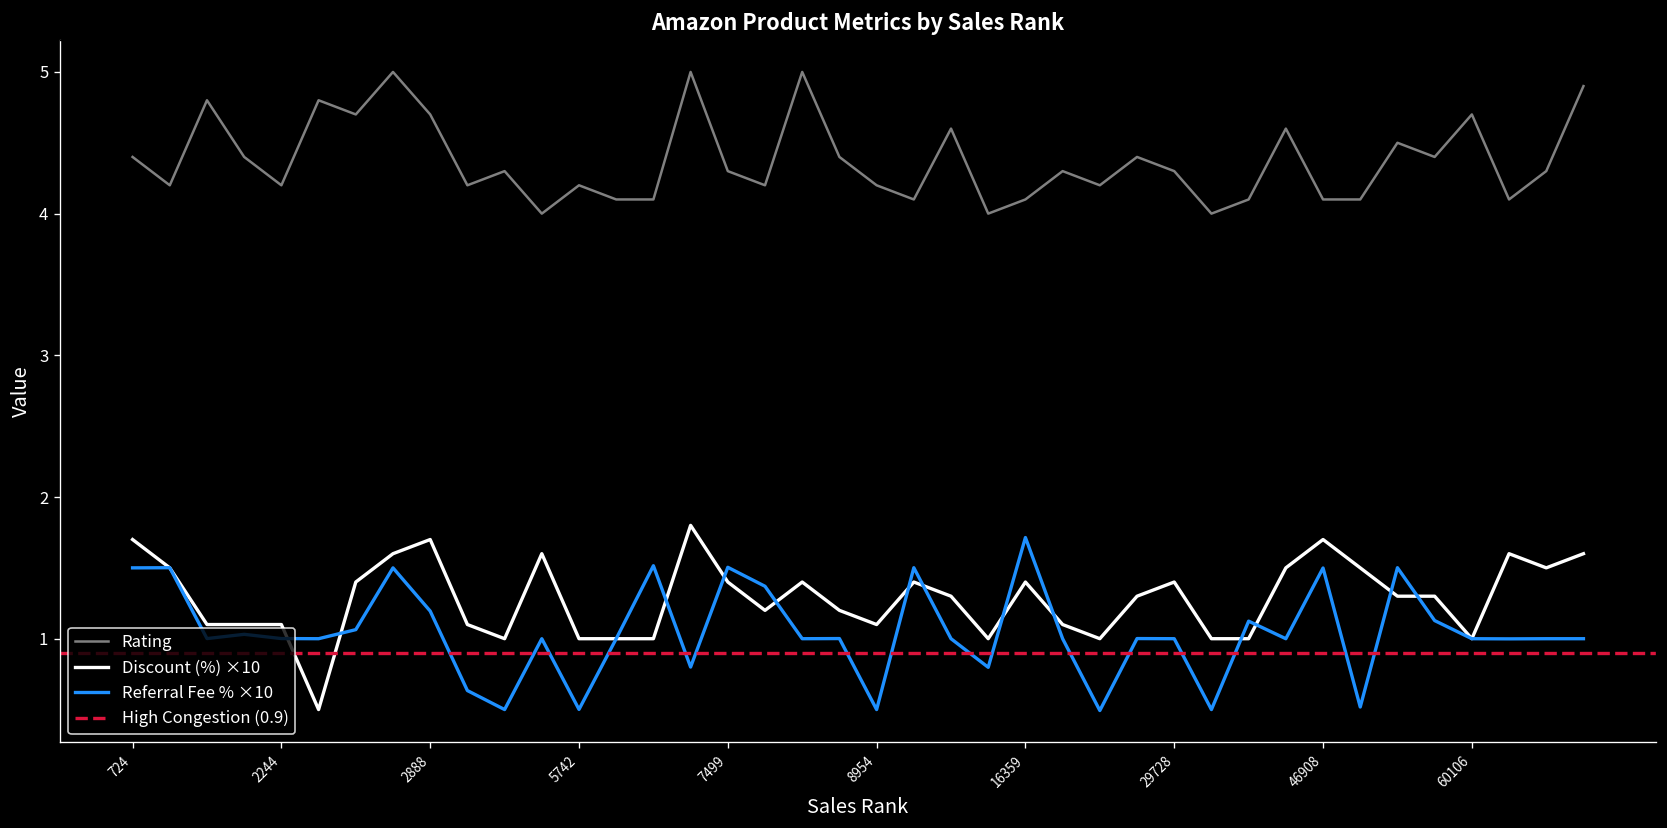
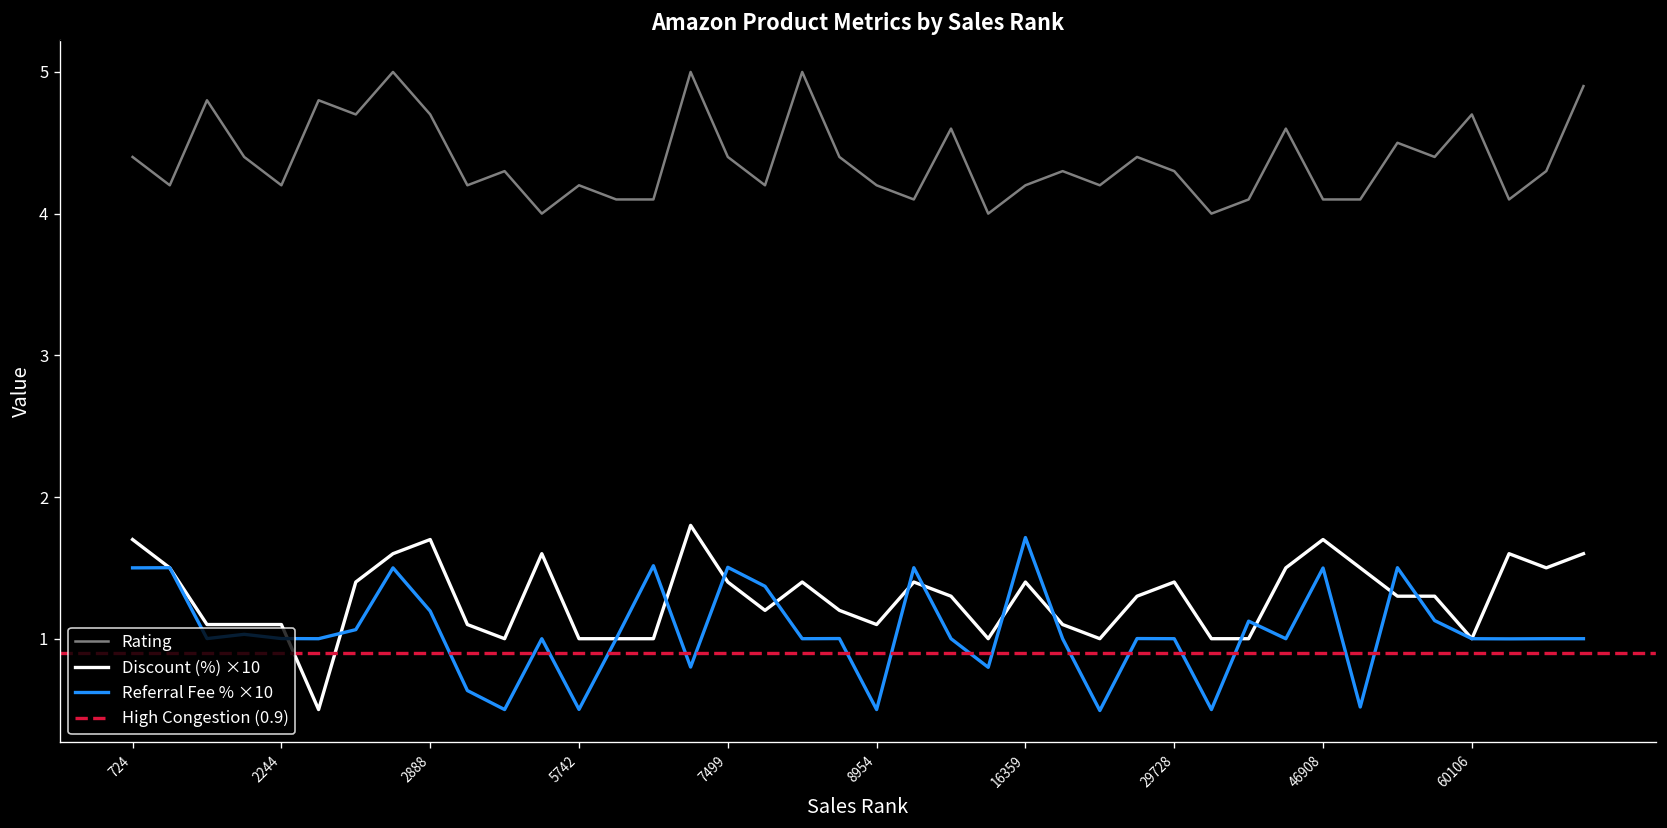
  {
    "Rating": {
      "724": 4.4,
      "2244": 4.2,
      "2888": 4.7,
      "5742": 4.2,
-     "7499": 4.3,
+     "7499": 4.4,
      "8954": 4.2,
-     "16359": 4.1,
+     "16359": 4.2,
      "29728": 4.3,
      "46908": 4.1,
      "60106": 4.7
    },
    "Discount (%) ×10": {
      "724": 1.7,
      "2244": 1.1,
      "2888": 1.7,
      "5742": 1.0,
      "7499": 1.4,
      "8954": 1.1,
      "16359": 1.4,
      "29728": 1.4,
      "46908": 1.7
    },
    "Referral Fee % ×10": {
      "724": 1.5,
      "2888": 1.2,
      "5742": 0.5,
      "7499": 1.5,
      "8954": 0.5,
      "16359": 1.7,
      "29728": 1.0,
      "46908": 1.5
    }
  }
